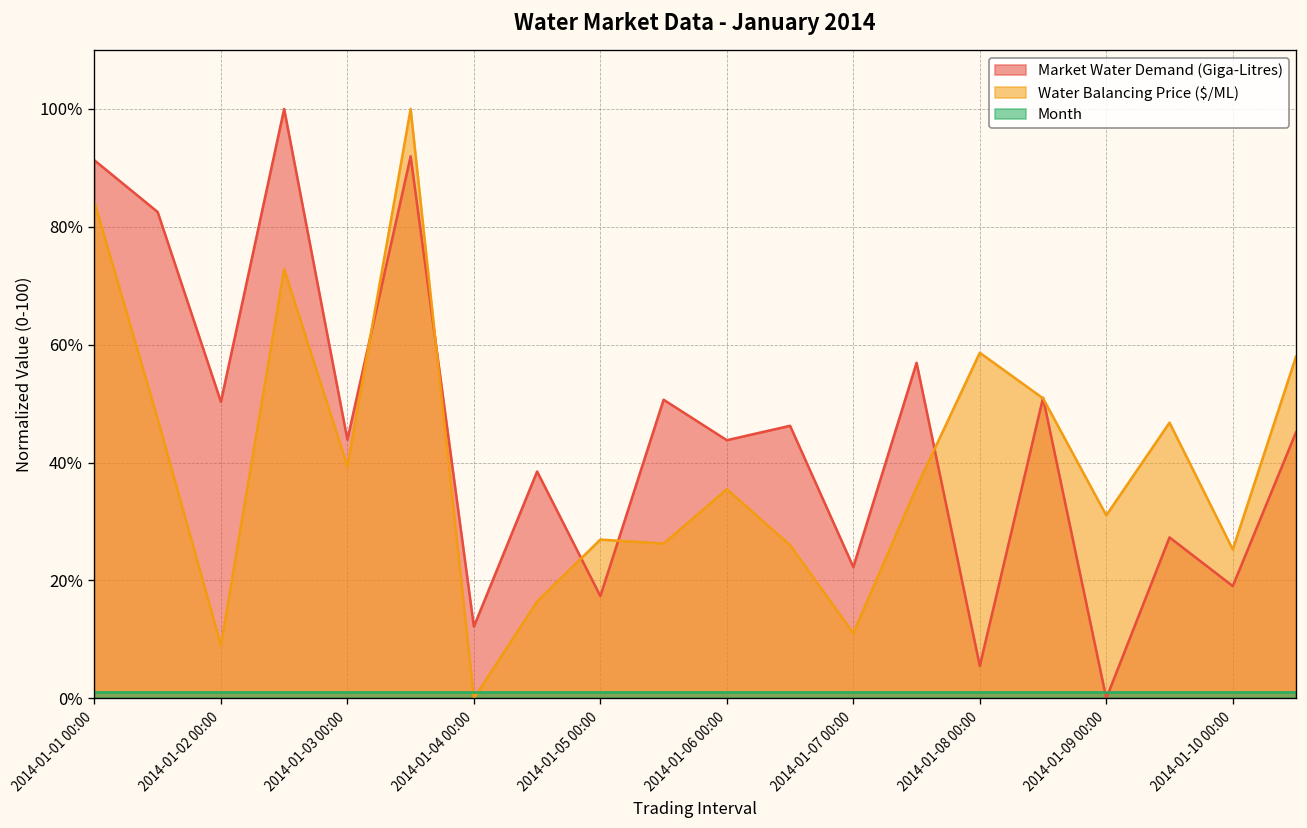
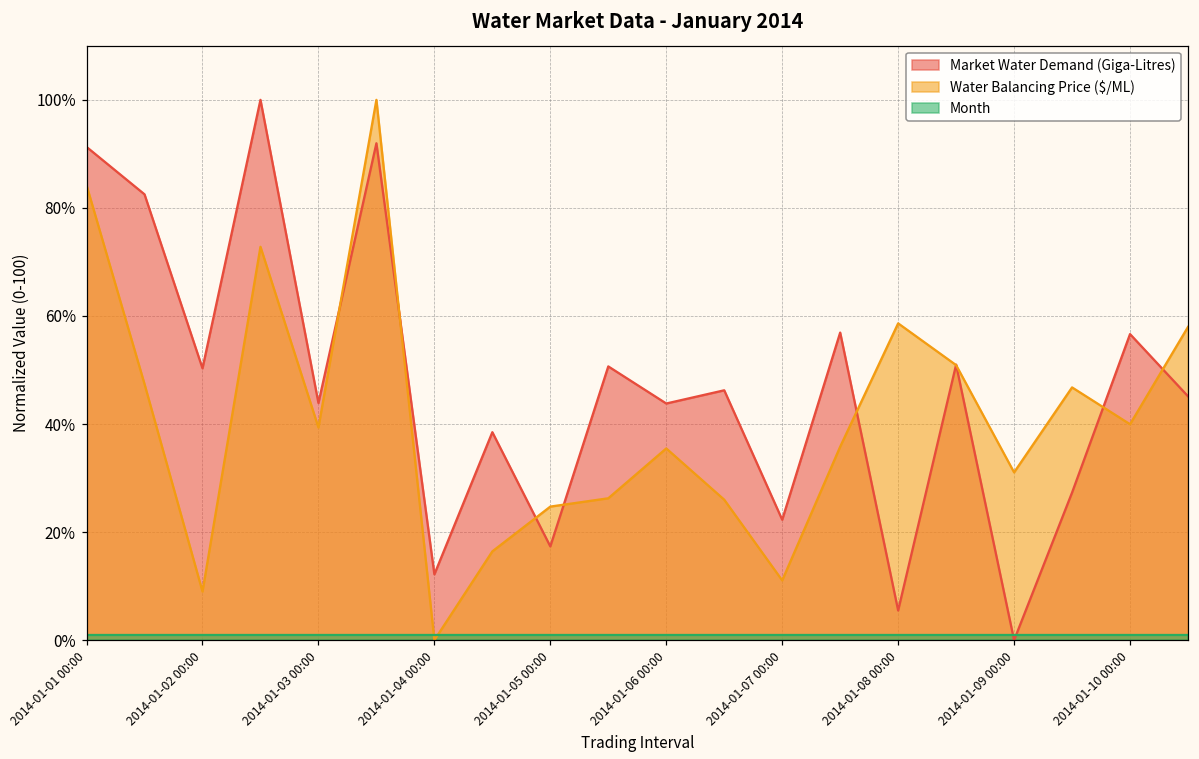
  {
    "Market Water Demand (Giga-Litres)": {
      "2014-01-01 00:00": "91%",
      "2014-01-02 00:00": "50%",
      "2014-01-03 00:00": "44%",
      "2014-01-04 00:00": "12%",
      "2014-01-05 00:00": "17%",
      "2014-01-06 00:00": "44%",
      "2014-01-07 00:00": "22%",
      "2014-01-08 00:00": "5%",
      "2014-01-09 00:00": "0%",
-     "2014-01-10 00:00": "19%"
+     "2014-01-10 00:00": "57%"
    },
    "Water Balancing Price ($/ML)": {
      "2014-01-01 00:00": "84%",
      "2014-01-02 00:00": "9%",
      "2014-01-03 00:00": "39%",
      "2014-01-04 00:00": "0%",
-     "2014-01-05 00:00": "27%",
+     "2014-01-05 00:00": "25%",
      "2014-01-06 00:00": "35%",
      "2014-01-07 00:00": "11%",
      "2014-01-08 00:00": "59%",
      "2014-01-09 00:00": "31%",
-     "2014-01-10 00:00": "25%"
+     "2014-01-10 00:00": "40%"
    },
    "Month": {
      "2014-01-01 00:00": "1%",
      "2014-01-02 00:00": "1%",
      "2014-01-03 00:00": "1%",
      "2014-01-04 00:00": "1%",
      "2014-01-05 00:00": "1%",
      "2014-01-06 00:00": "1%",
      "2014-01-07 00:00": "1%",
      "2014-01-08 00:00": "1%",
      "2014-01-09 00:00": "1%",
      "2014-01-10 00:00": "1%"
    }
  }
